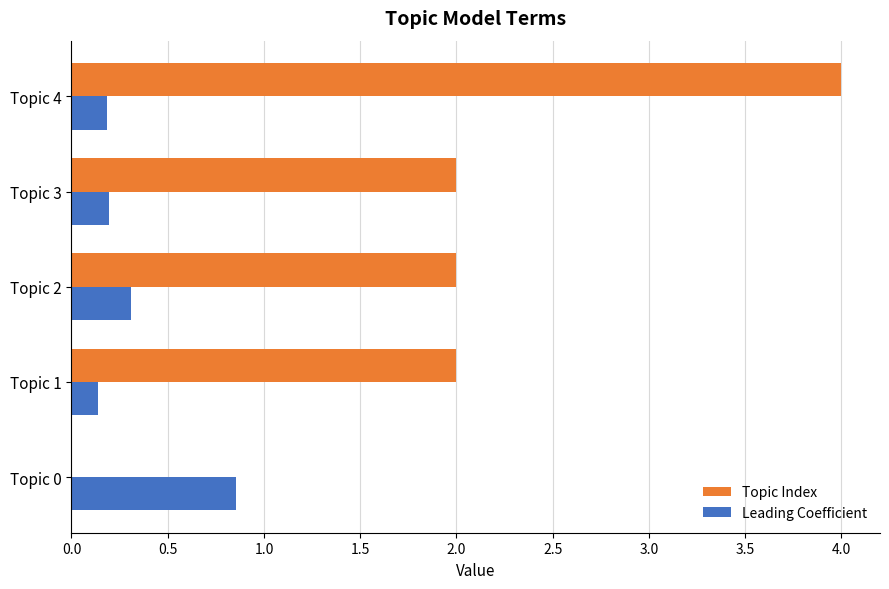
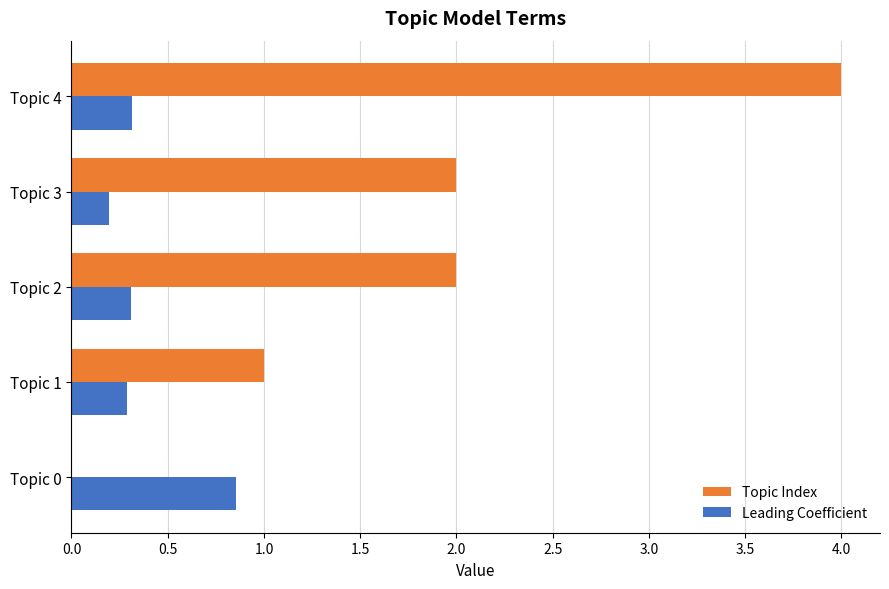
  {
    "Topic Index": {
      "Topic 4": 4,
      "Topic 3": 2,
      "Topic 2": 2,
-     "Topic 1": 2,
+     "Topic 1": 1,
      "Topic 0": 0
    },
    "Leading Coefficient": {
-     "Topic 4": 0.19,
+     "Topic 4": 0.32,
      "Topic 3": 0.20,
      "Topic 2": 0.31,
-     "Topic 1": 0.14,
+     "Topic 1": 0.29,
      "Topic 0": 0.85
    }
  }
